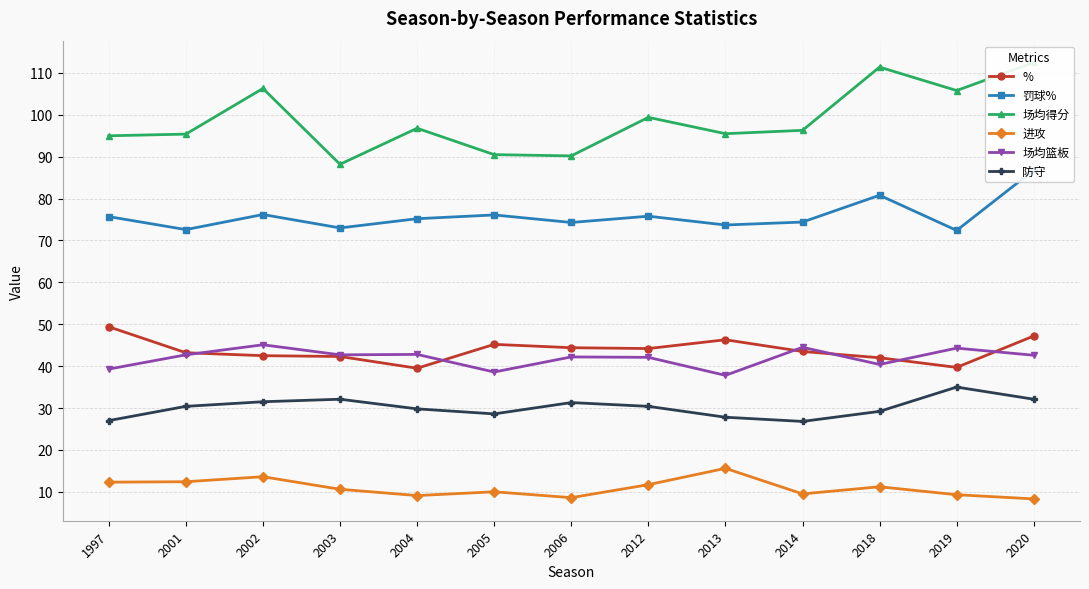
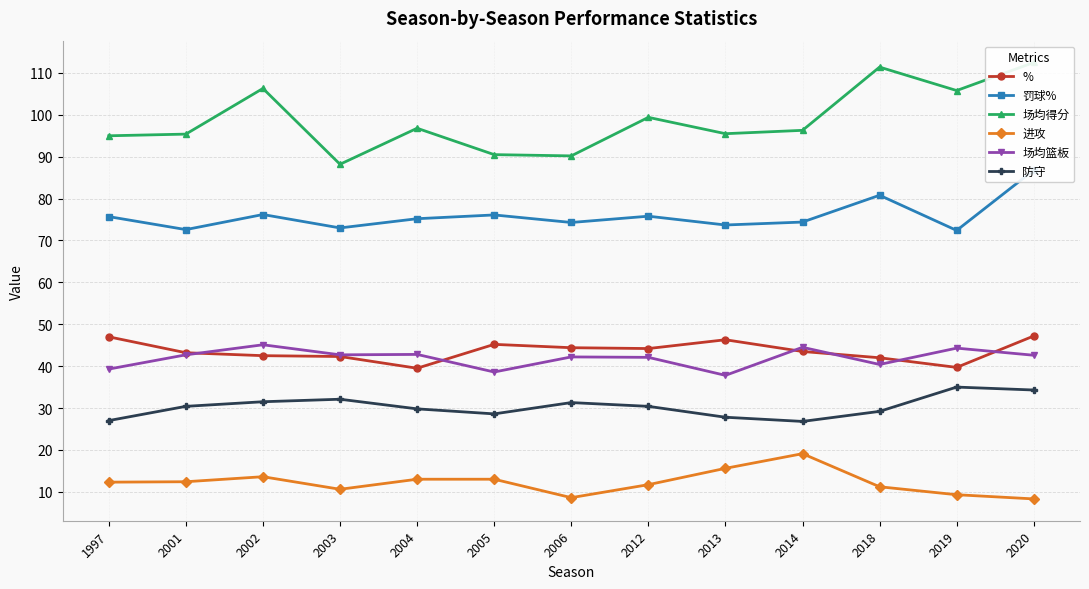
  {
    "%": {
-     "1997": 49,
+     "1997": 47,
      "2002": 43,
      "2004": 40,
      "2005": 45,
      "2006": 44,
      "2012": 44,
      "2013": 46,
      "2014": 44,
      "2018": 42,
      "2019": 40,
      "2020": 47
    },
    "罚球%": {
      "1997": 76,
      "2001": 73,
      "2002": 76,
      "2003": 73,
      "2004": 75,
      "2005": 76,
      "2006": 74,
      "2012": 76,
      "2013": 74,
      "2014": 74,
      "2018": 81,
      "2019": 72
    },
    "场均得分": {
      "1997": 95,
      "2001": 95,
      "2002": 106,
      "2003": 88,
      "2004": 97,
      "2005": 91,
      "2006": 90,
      "2012": 99,
      "2013": 96,
      "2014": 96,
      "2018": 111,
      "2019": 106
    },
    "进攻": {
      "1997": 12,
      "2001": 12,
      "2002": 14,
      "2003": 11,
-     "2004": 9,
-     "2005": 10,
+     "2004": 13,
+     "2005": 13,
      "2006": 9,
      "2012": 12,
      "2013": 16,
-     "2014": 10,
+     "2014": 19,
      "2018": 11,
      "2019": 9,
      "2020": 8
    },
    "场均篮板": {
      "1997": 39,
      "2002": 45,
      "2004": 43,
      "2005": 39,
      "2006": 42,
      "2012": 42,
      "2013": 38,
      "2014": 45,
      "2018": 40,
      "2019": 44,
      "2020": 43
    },
    "防守": {
      "1997": 27,
      "2001": 30,
      "2002": 32,
      "2003": 32,
      "2004": 30,
      "2005": 29,
      "2006": 31,
      "2012": 30,
      "2013": 28,
      "2014": 27,
      "2018": 29,
      "2019": 35,
-     "2020": 32
+     "2020": 34
    }
  }
